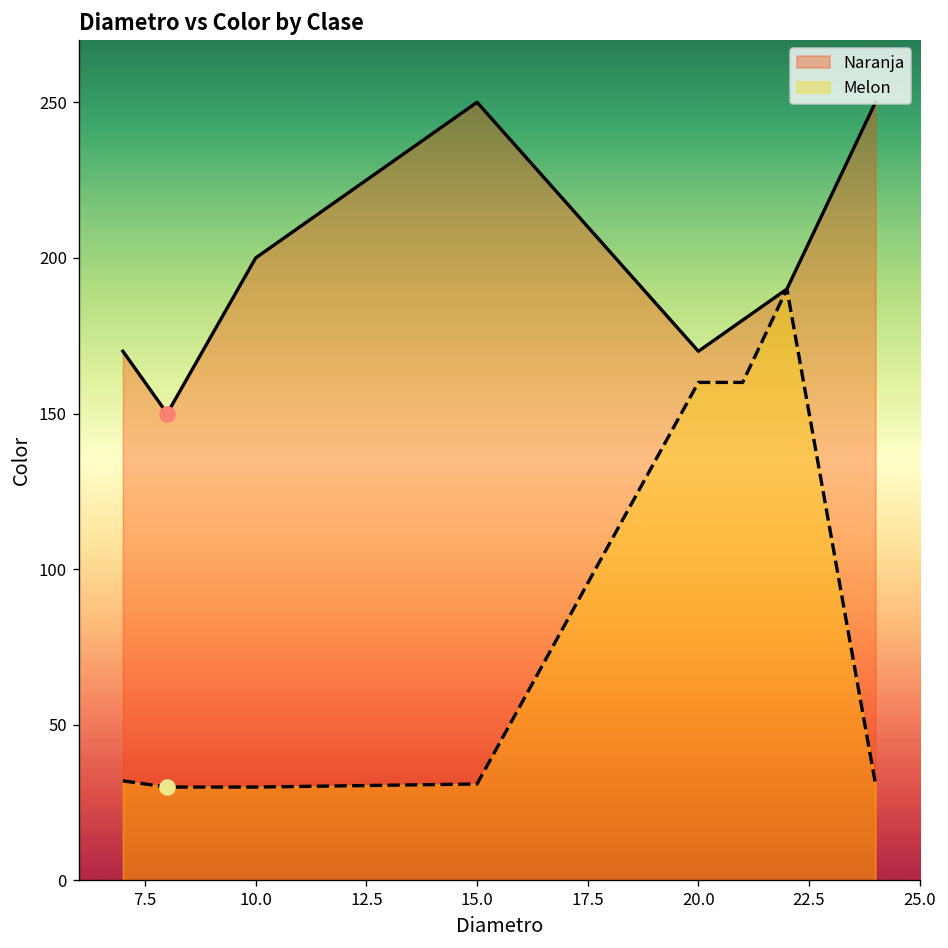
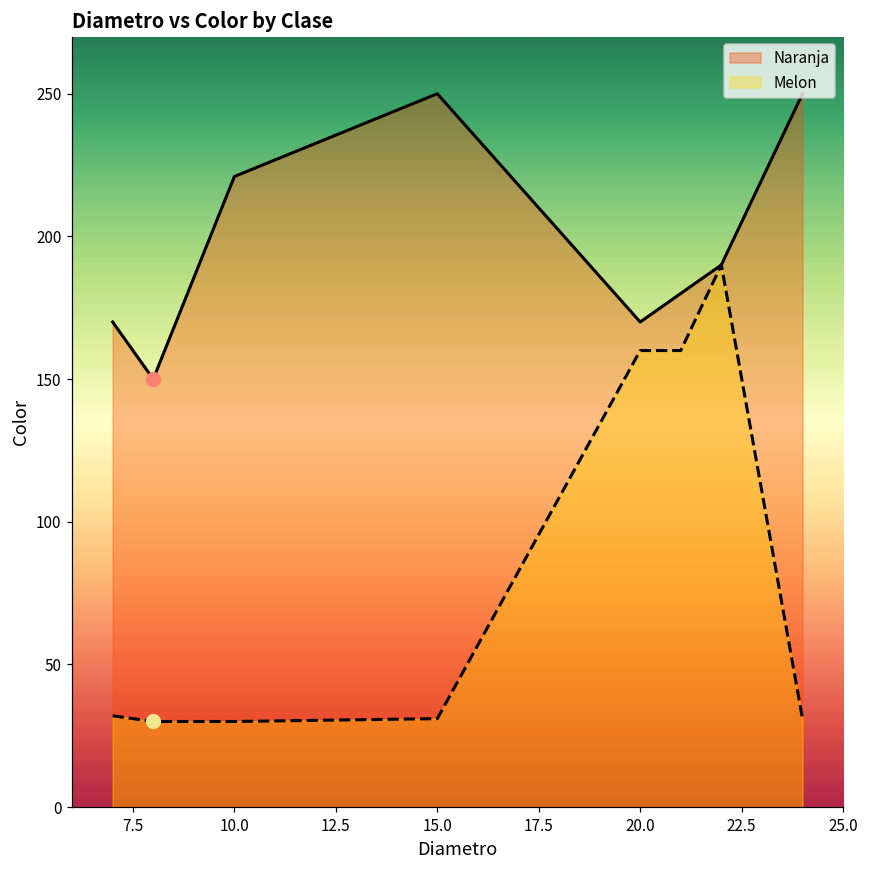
  {
    "Naranja": {
-     "10.0": 200,
+     "10.0": 221,
      "15.0": 250,
      "20.0": 170
    }
  }
